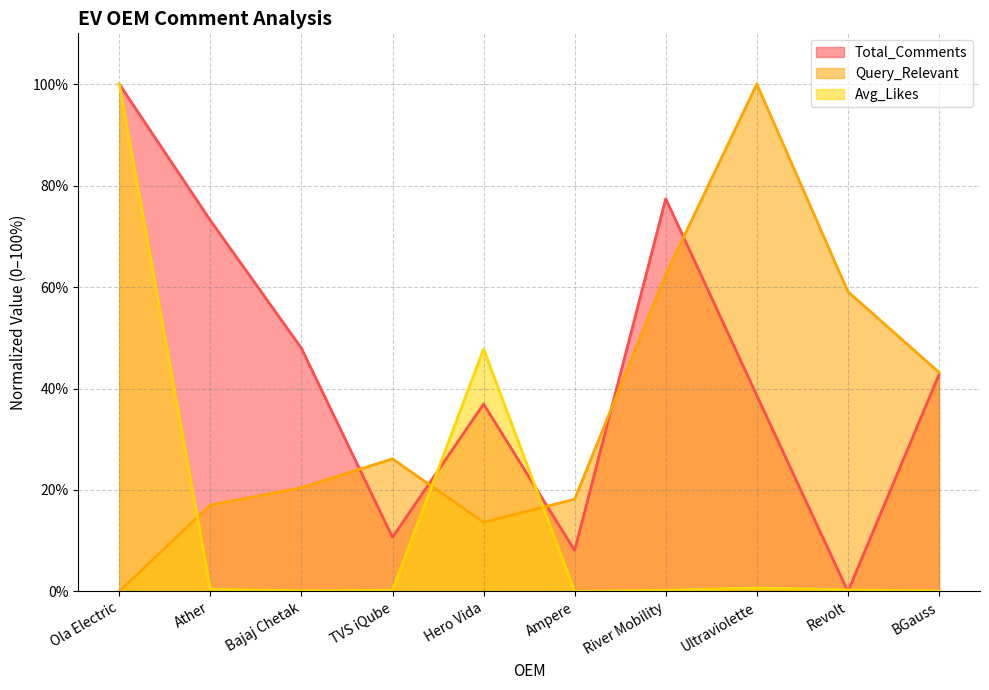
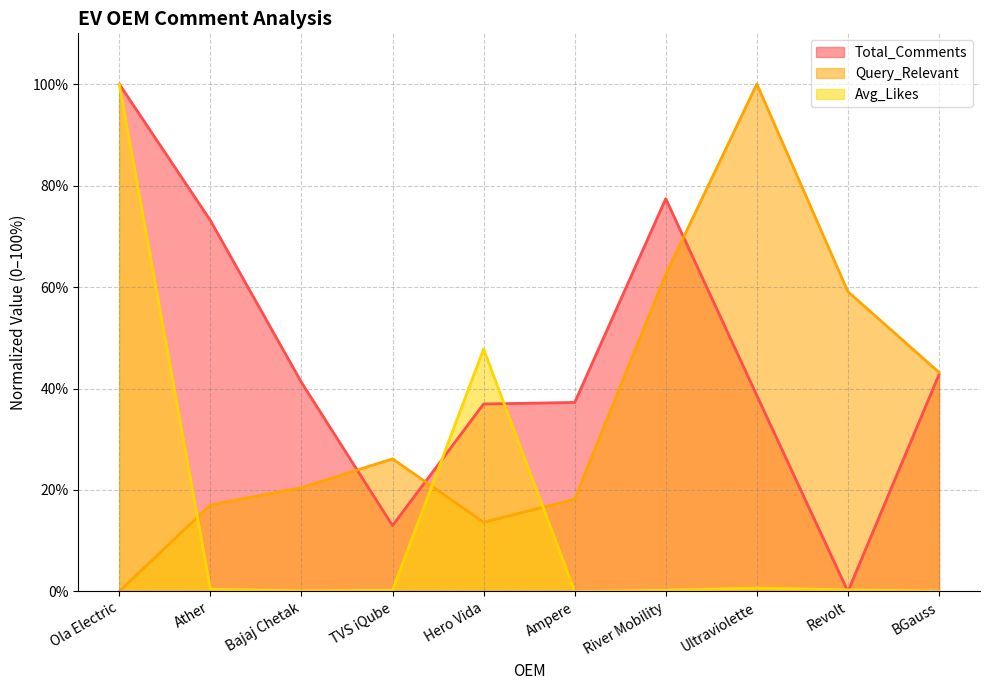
  {
    "Total_Comments": {
      "Ather": "73%",
-     "Bajaj Chetak": "48%",
-     "TVS iQube": "11%",
+     "Bajaj Chetak": "41%",
+     "TVS iQube": "13%",
      "Hero Vida": "37%",
-     "Ampere": "8%",
+     "Ampere": "37%",
      "River Mobility": "77%",
      "Ultraviolette": "39%"
    }
  }
